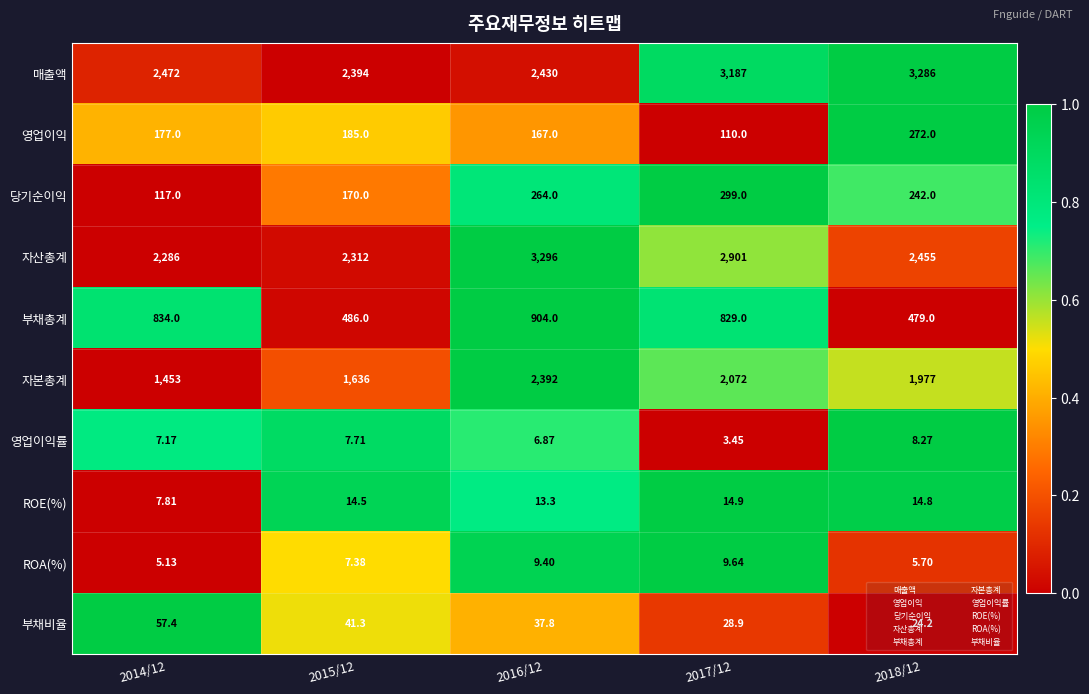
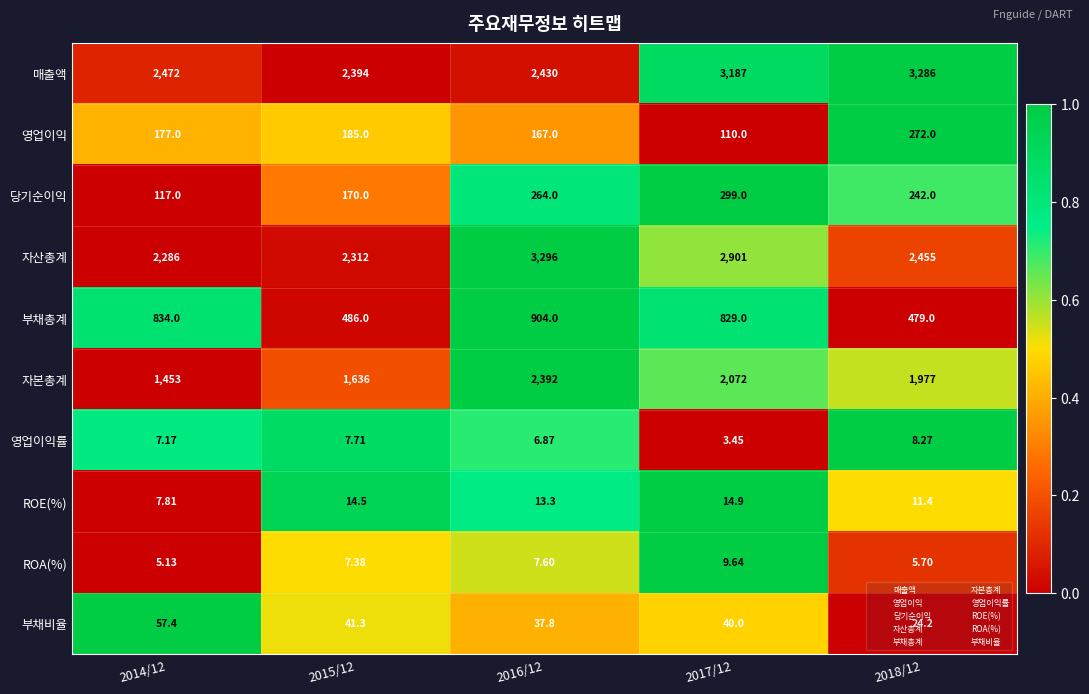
  {
    "ROE(%)": {
-     "2018/12": 14.8
+     "2018/12": 11.4
    },
    "ROA(%)": {
-     "2016/12": 9.40
+     "2016/12": 7.60
    },
    "부채비율": {
-     "2017/12": 28.9
+     "2017/12": 40.0
    }
  }
